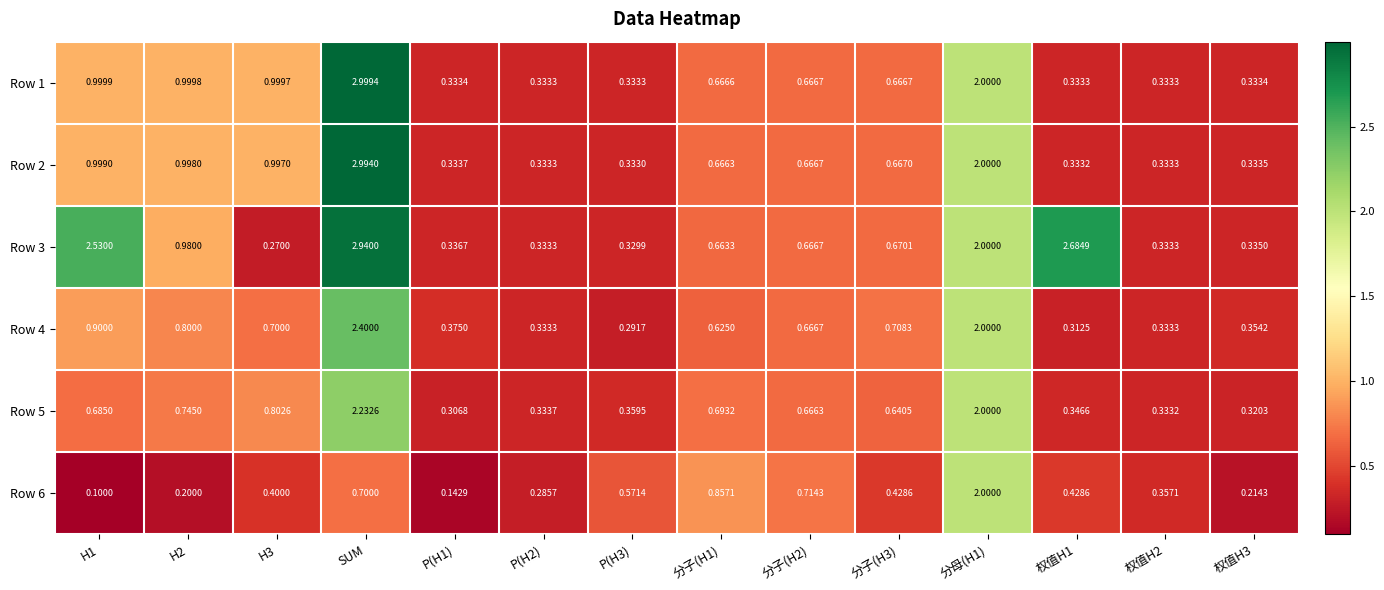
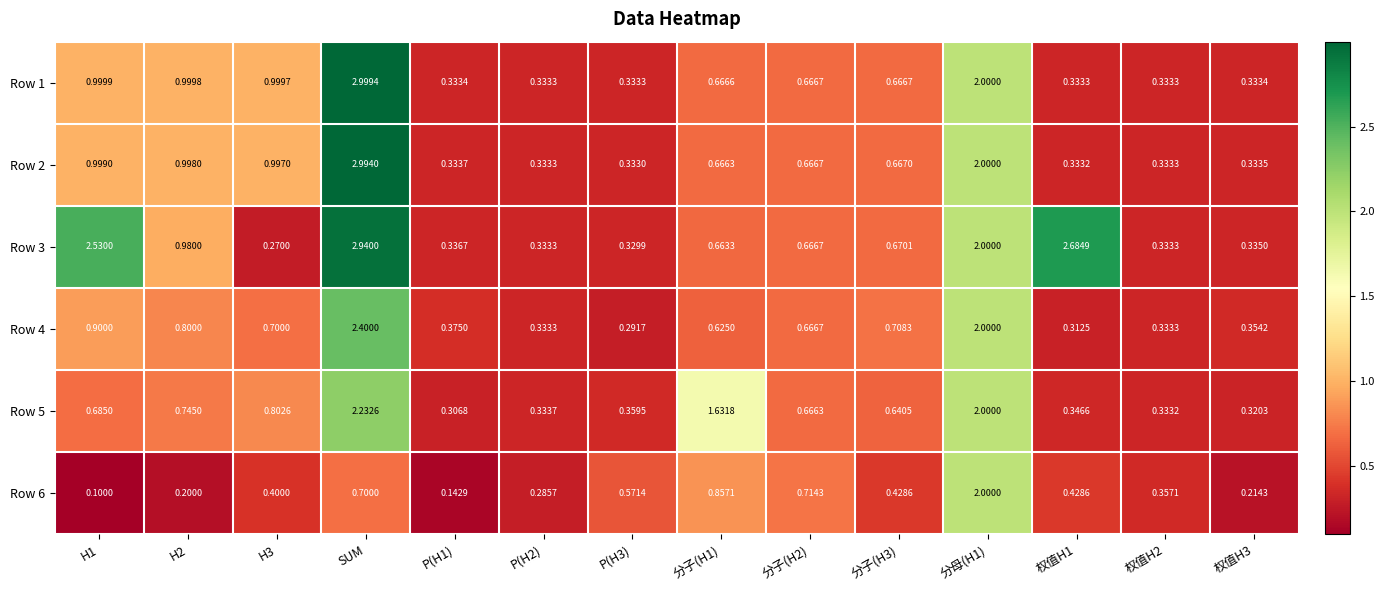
  {
    "Row 1": {
      "H1": 0.9999,
      "H2": 0.9998,
      "H3": 0.9997,
      "SUM": 2.9994,
      "P(H1)": 0.3334,
      "P(H2)": 0.3333,
      "P(H3)": 0.3333,
      "分子(H1)": 0.6666,
      "分子(H2)": 0.6667,
      "分子(H3)": 0.6667,
      "分母(H1)": 2.0000,
      "权值H1": 0.3333,
      "权值H2": 0.3333,
      "权值H3": 0.3334
    },
    "Row 2": {
      "H1": 0.9990,
      "H2": 0.9980,
      "H3": 0.9970,
      "SUM": 2.9940,
      "P(H1)": 0.3337,
      "P(H2)": 0.3333,
      "P(H3)": 0.3330,
      "分子(H1)": 0.6663,
      "分子(H2)": 0.6667,
      "分子(H3)": 0.6670,
      "分母(H1)": 2.0000,
      "权值H1": 0.3332,
      "权值H2": 0.3333,
      "权值H3": 0.3335
    },
    "Row 3": {
      "H1": 2.5300,
      "H2": 0.9800,
      "H3": 0.2700,
      "SUM": 2.9400,
      "P(H1)": 0.3367,
      "P(H2)": 0.3333,
      "P(H3)": 0.3299,
      "分子(H1)": 0.6633,
      "分子(H2)": 0.6667,
      "分子(H3)": 0.6701,
      "分母(H1)": 2.0000,
      "权值H1": 2.6849,
      "权值H2": 0.3333,
      "权值H3": 0.3350
    },
    "Row 4": {
      "H1": 0.9000,
      "H2": 0.8000,
      "H3": 0.7000,
      "SUM": 2.4000,
      "P(H1)": 0.3750,
      "P(H2)": 0.3333,
      "P(H3)": 0.2917,
      "分子(H1)": 0.6250,
      "分子(H2)": 0.6667,
      "分子(H3)": 0.7083,
      "分母(H1)": 2.0000,
      "权值H1": 0.3125,
      "权值H2": 0.3333,
      "权值H3": 0.3542
    },
    "Row 5": {
      "H1": 0.6850,
      "H2": 0.7450,
      "H3": 0.8026,
      "SUM": 2.2326,
      "P(H1)": 0.3068,
      "P(H2)": 0.3337,
      "P(H3)": 0.3595,
-     "分子(H1)": 0.6932,
+     "分子(H1)": 1.6318,
      "分子(H2)": 0.6663,
      "分子(H3)": 0.6405,
      "分母(H1)": 2.0000,
      "权值H1": 0.3466,
      "权值H2": 0.3332,
      "权值H3": 0.3203
    },
    "Row 6": {
      "H1": 0.1000,
      "H2": 0.2000,
      "H3": 0.4000,
      "SUM": 0.7000,
      "P(H1)": 0.1429,
      "P(H2)": 0.2857,
      "P(H3)": 0.5714,
      "分子(H1)": 0.8571,
      "分子(H2)": 0.7143,
      "分子(H3)": 0.4286,
      "分母(H1)": 2.0000,
      "权值H1": 0.4286,
      "权值H2": 0.3571,
      "权值H3": 0.2143
    }
  }
